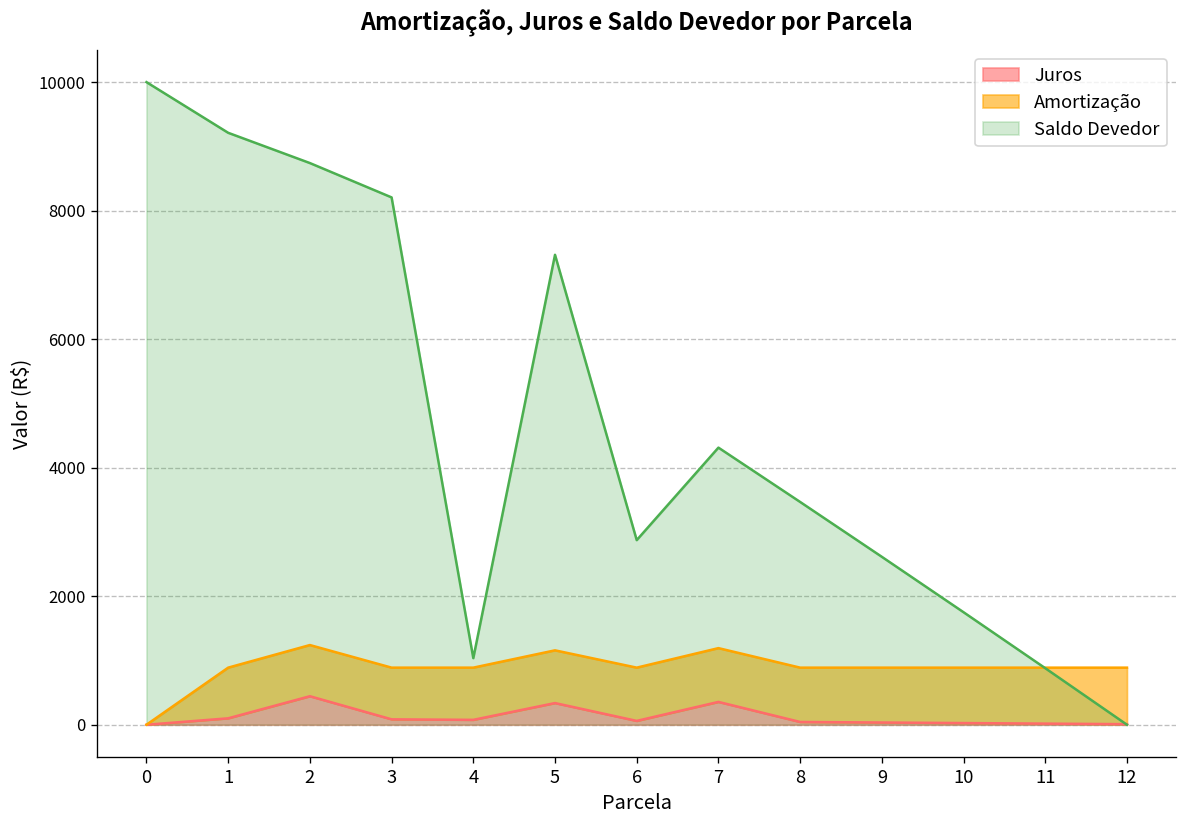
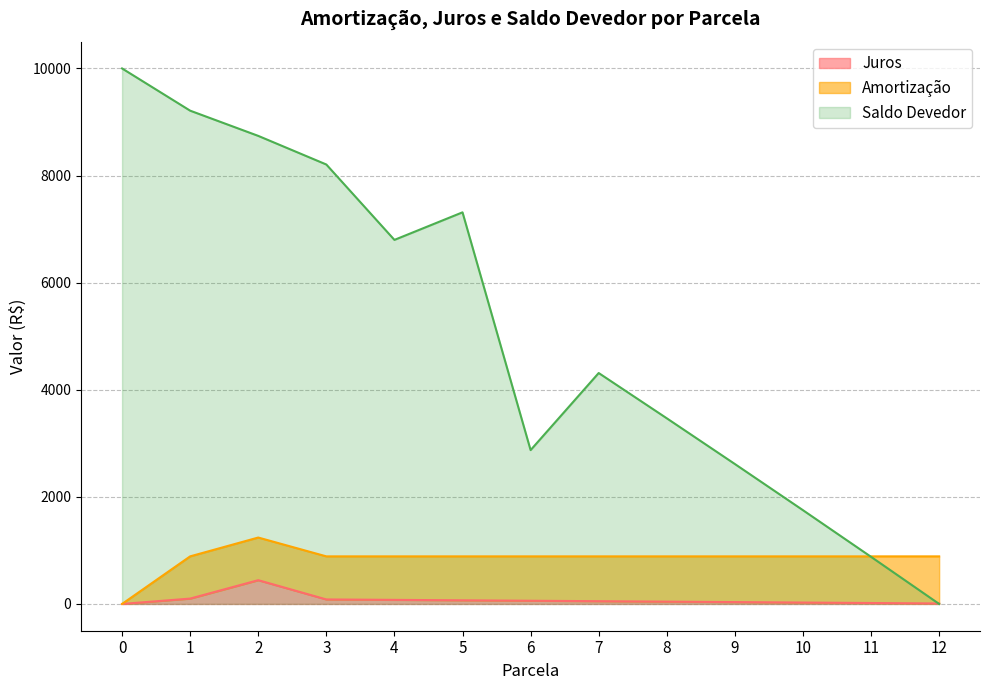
  {
    "Juros": {
      "1": 100,
      "2": 400,
      "3": 100,
      "4": 100,
-     "5": 300,
+     "5": 100,
      "6": 100,
-     "7": 400,
+     "7": 100,
      "8": 0,
      "9": 0,
      "10": 0,
      "11": 0
    },
    "Amortização": {
      "1": 800,
      "2": 800,
      "3": 800,
      "4": 800,
      "5": 800,
      "6": 800,
      "7": 800,
      "8": 800,
      "9": 900,
      "10": 900,
      "12": 900
    },
    "Saldo Devedor": {
      "0": 10000,
      "1": 9200,
      "2": 8700,
      "3": 8200,
-     "4": 1000,
+     "4": 6800,
      "5": 7300,
      "6": 2900,
      "7": 4300,
      "8": 3500,
      "9": 2600,
      "10": 1800
    }
  }
